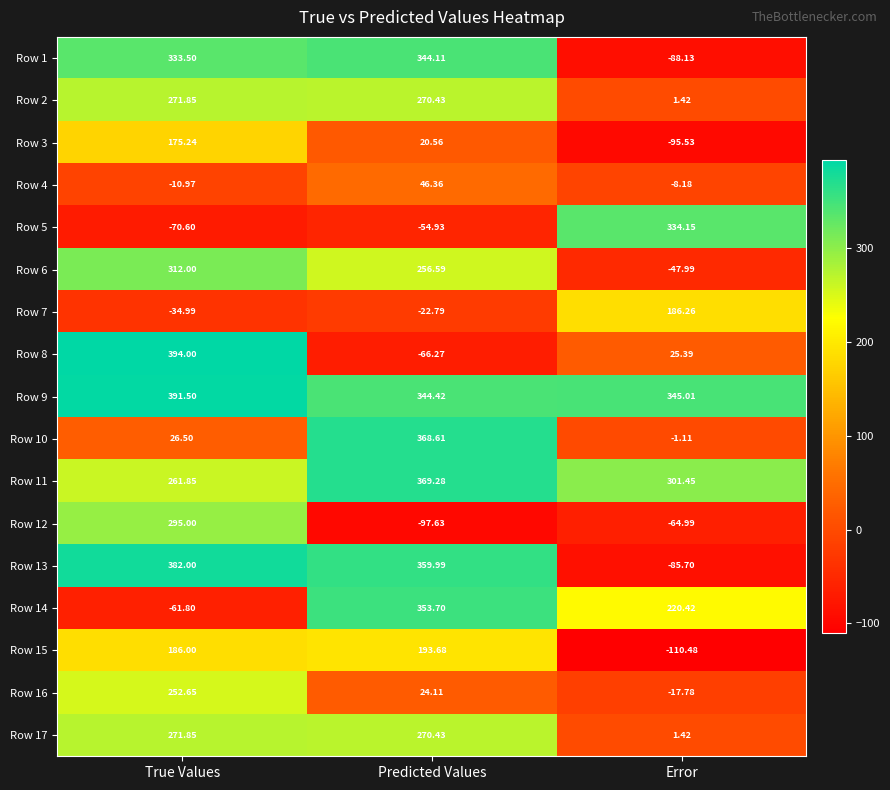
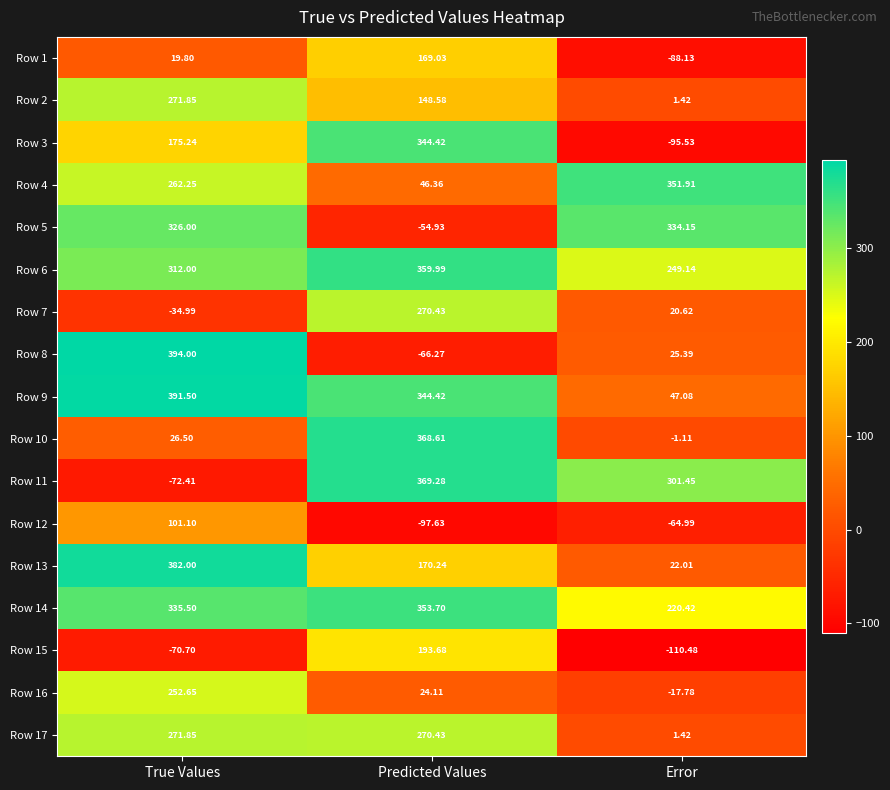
  {
    "Row 1": {
-     "True Values": 333.50,
-     "Predicted Values": 344.11,
+     "True Values": 19.80,
+     "Predicted Values": 169.03,
      "Error": -88.13
    },
    "Row 2": {
      "True Values": 271.85,
-     "Predicted Values": 270.43,
+     "Predicted Values": 148.58,
      "Error": 1.42
    },
    "Row 3": {
      "True Values": 175.24,
-     "Predicted Values": 20.56,
+     "Predicted Values": 344.42,
      "Error": -95.53
    },
    "Row 4": {
-     "True Values": -10.97,
+     "True Values": 262.25,
      "Predicted Values": 46.36,
-     "Error": -8.18
+     "Error": 351.91
    },
    "Row 5": {
-     "True Values": -70.60,
+     "True Values": 326.00,
      "Predicted Values": -54.93,
      "Error": 334.15
    },
    "Row 6": {
      "True Values": 312.00,
-     "Predicted Values": 256.59,
-     "Error": -47.99
+     "Predicted Values": 359.99,
+     "Error": 249.14
    },
    "Row 7": {
      "True Values": -34.99,
-     "Predicted Values": -22.79,
-     "Error": 186.26
+     "Predicted Values": 270.43,
+     "Error": 20.62
    },
    "Row 8": {
      "True Values": 394.00,
      "Predicted Values": -66.27,
      "Error": 25.39
    },
    "Row 9": {
      "True Values": 391.50,
      "Predicted Values": 344.42,
-     "Error": 345.01
+     "Error": 47.08
    },
    "Row 10": {
      "True Values": 26.50,
      "Predicted Values": 368.61,
      "Error": -1.11
    },
    "Row 11": {
-     "True Values": 261.85,
+     "True Values": -72.41,
      "Predicted Values": 369.28,
      "Error": 301.45
    },
    "Row 12": {
-     "True Values": 295.00,
+     "True Values": 101.10,
      "Predicted Values": -97.63,
      "Error": -64.99
    },
    "Row 13": {
      "True Values": 382.00,
-     "Predicted Values": 359.99,
-     "Error": -85.70
+     "Predicted Values": 170.24,
+     "Error": 22.01
    },
    "Row 14": {
-     "True Values": -61.80,
+     "True Values": 335.50,
      "Predicted Values": 353.70,
      "Error": 220.42
    },
    "Row 15": {
-     "True Values": 186.00,
+     "True Values": -70.70,
      "Predicted Values": 193.68,
      "Error": -110.48
    },
    "Row 16": {
      "True Values": 252.65,
      "Predicted Values": 24.11,
      "Error": -17.78
    },
    "Row 17": {
      "True Values": 271.85,
      "Predicted Values": 270.43,
      "Error": 1.42
    }
  }
